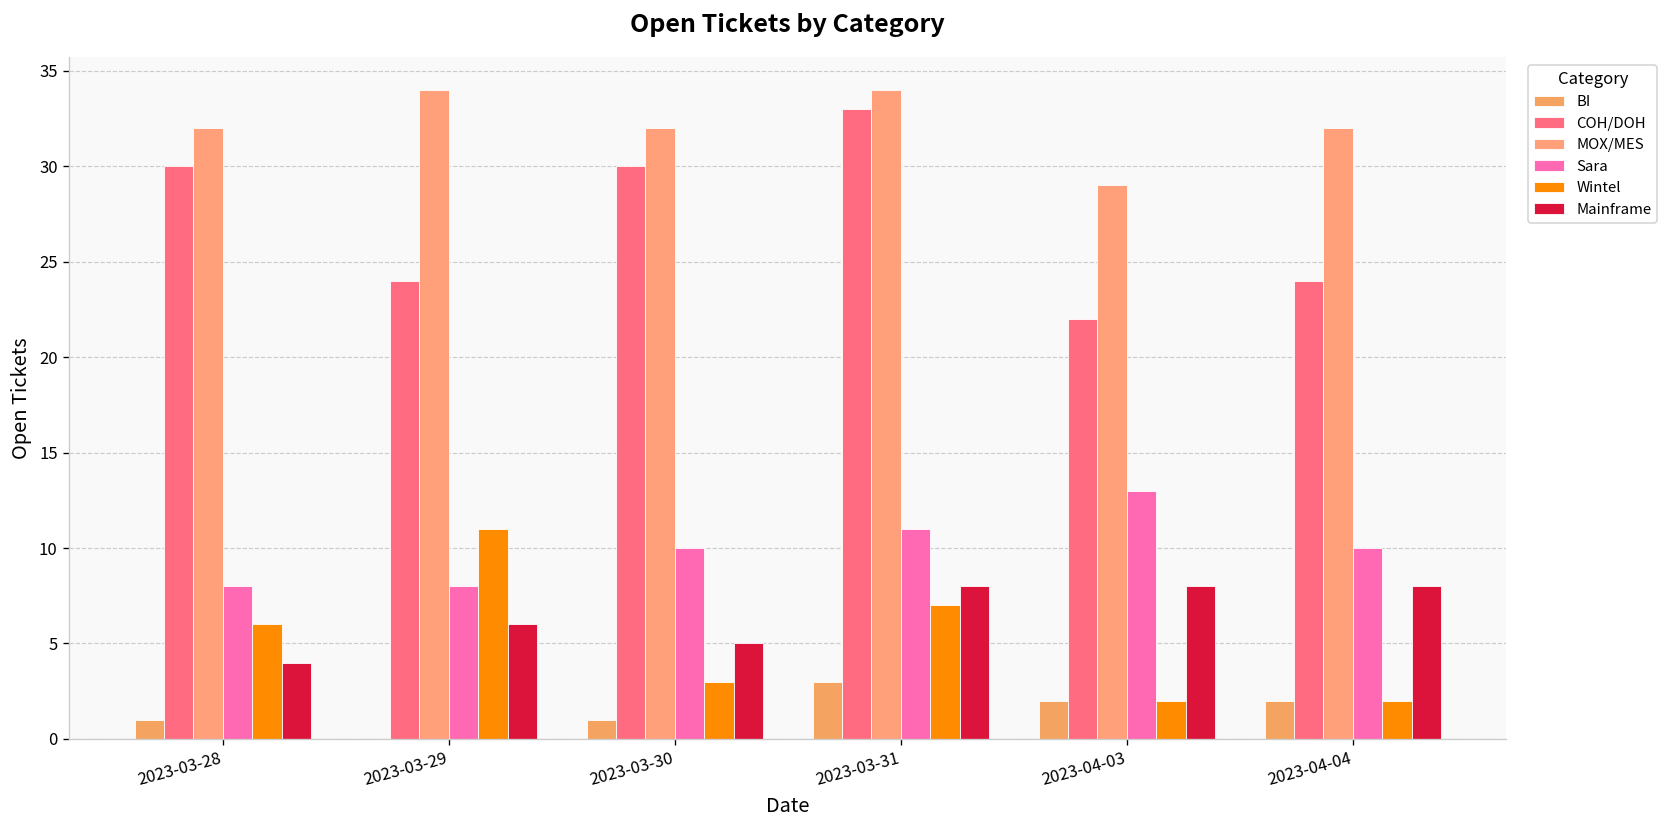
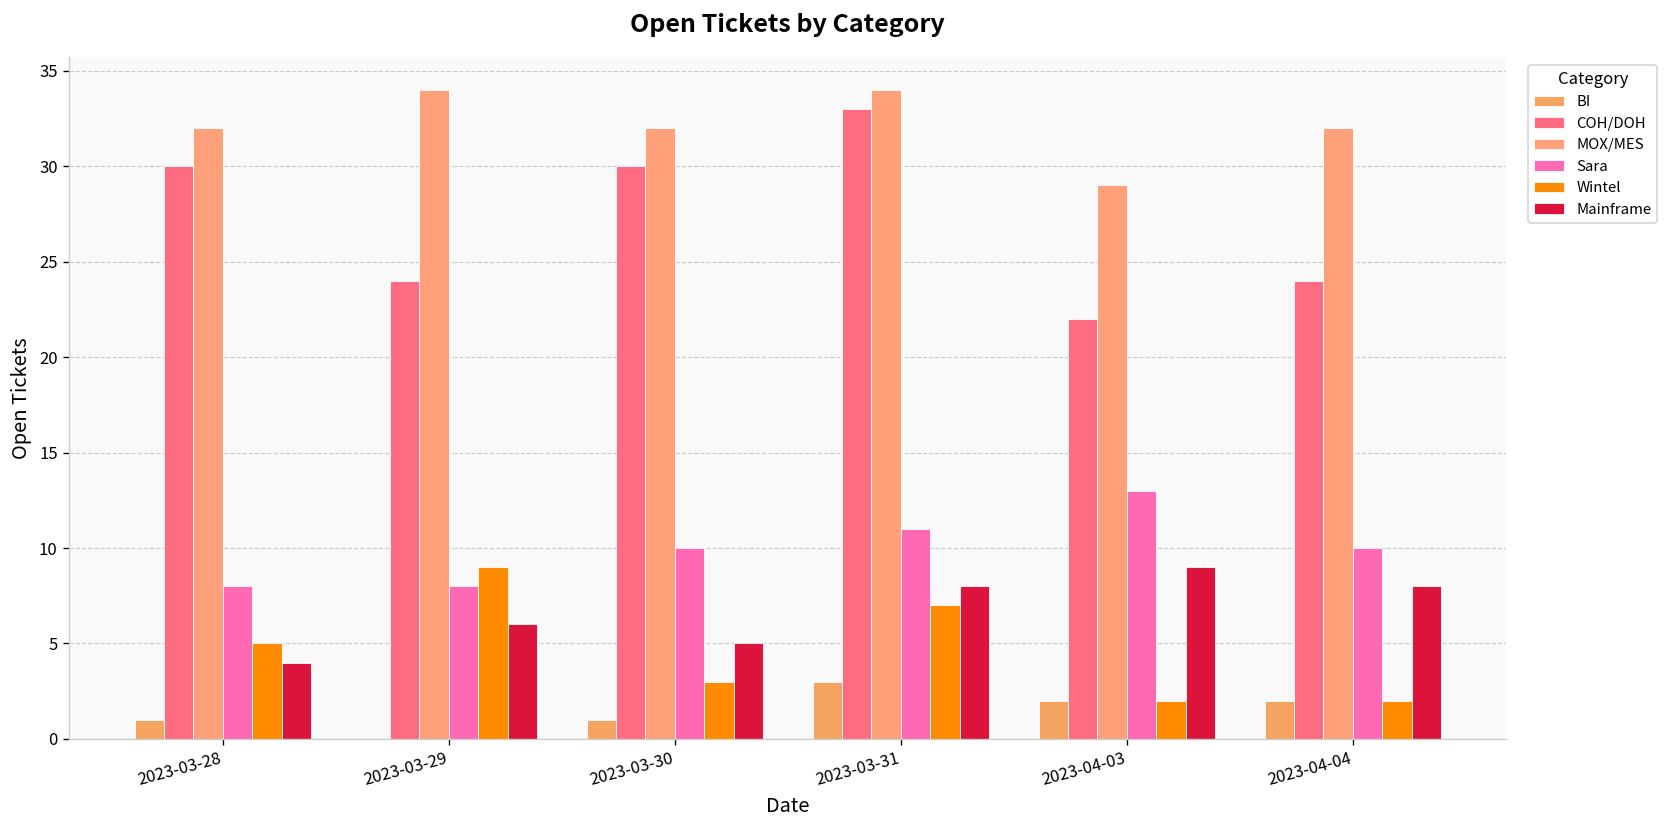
  {
    "Wintel": {
-     "2023-03-28": 6,
-     "2023-03-29": 11,
+     "2023-03-28": 5,
+     "2023-03-29": 9,
      "2023-03-30": 3,
      "2023-03-31": 7,
      "2023-04-03": 2,
      "2023-04-04": 2
    },
    "Mainframe": {
      "2023-03-28": 4,
      "2023-03-29": 6,
      "2023-03-30": 5,
      "2023-03-31": 8,
-     "2023-04-03": 8,
+     "2023-04-03": 9,
      "2023-04-04": 8
    }
  }
